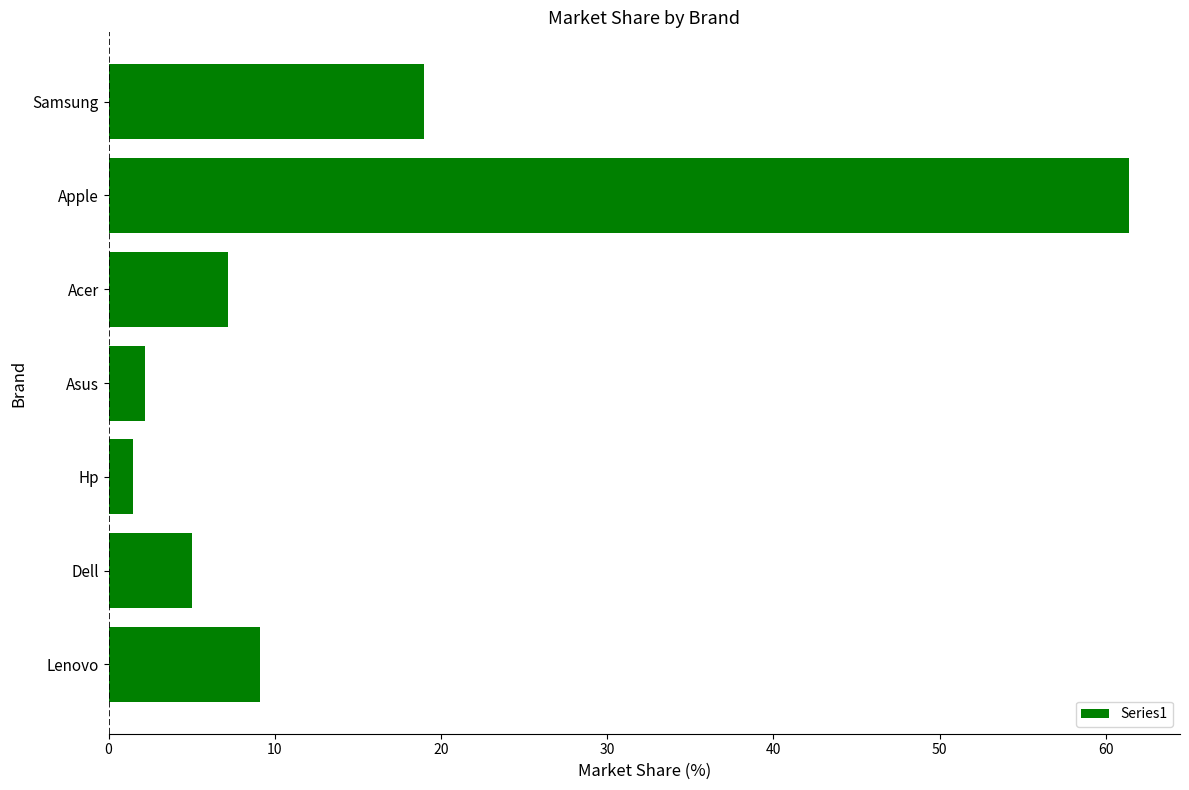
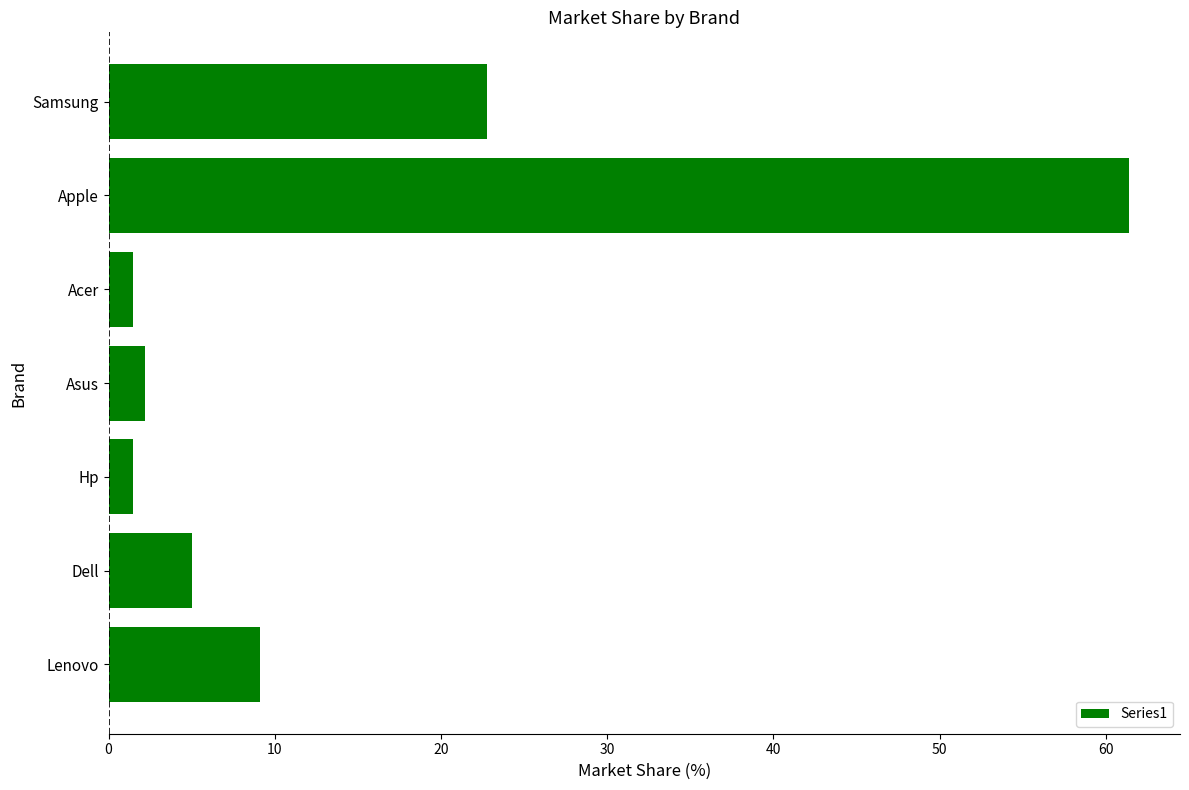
  {
-   "Samsung": 19.0,
+   "Samsung": 22.8,
    "Apple": 61.4,
-   "Acer": 7.2,
+   "Acer": 1.5,
    "Asus": 2.2,
    "Hp": 1.5,
    "Dell": 5.0,
    "Lenovo": 9.1
  }
